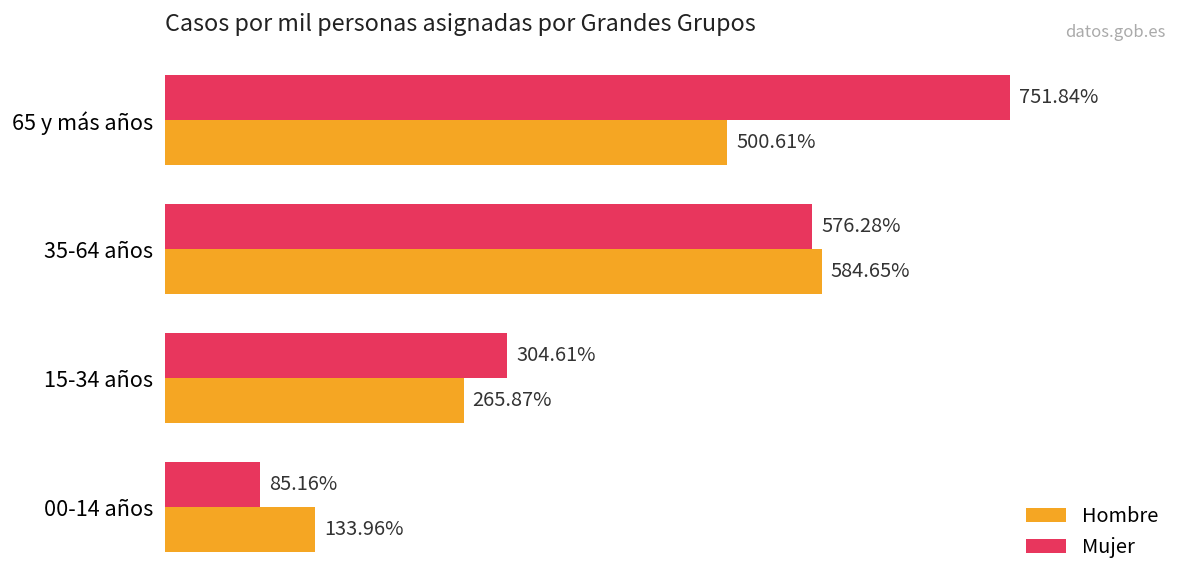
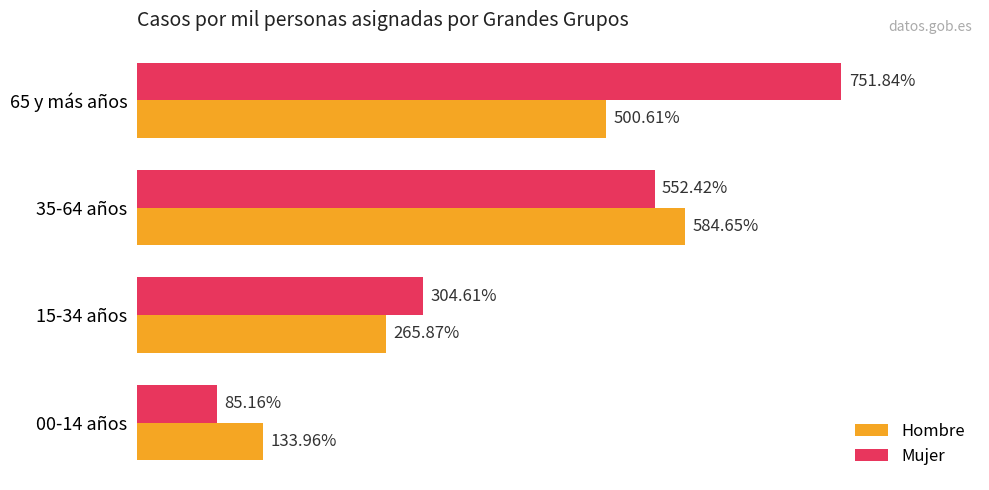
  {
    "Hombre": {
      "65 y más años": "500.61%",
      "35-64 años": "584.65%",
      "15-34 años": "265.87%",
      "00-14 años": "133.96%"
    },
    "Mujer": {
      "65 y más años": "751.84%",
-     "35-64 años": "576.28%",
+     "35-64 años": "552.42%",
      "15-34 años": "304.61%",
      "00-14 años": "85.16%"
    }
  }
